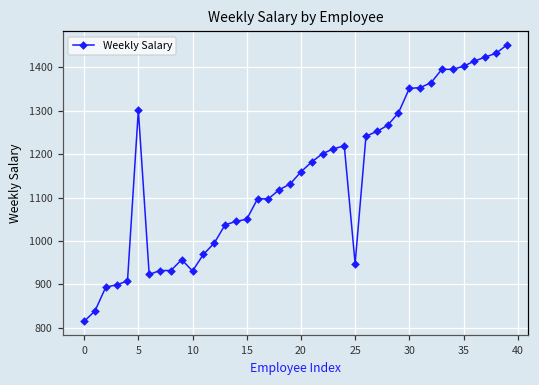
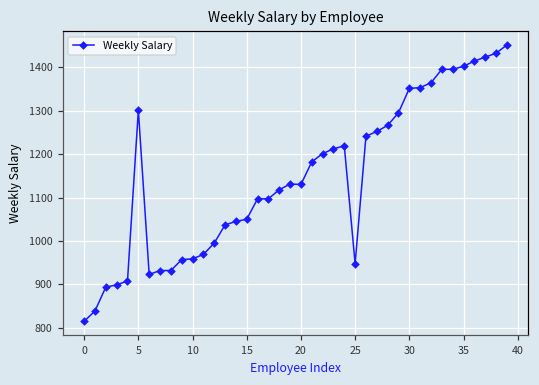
  {
    "0": 820,
    "5": 1300,
-   "10": 930,
+   "10": 960,
    "15": 1050,
-   "20": 1160,
+   "20": 1130,
    "25": 950,
    "30": 1350,
    "35": 1400
  }
